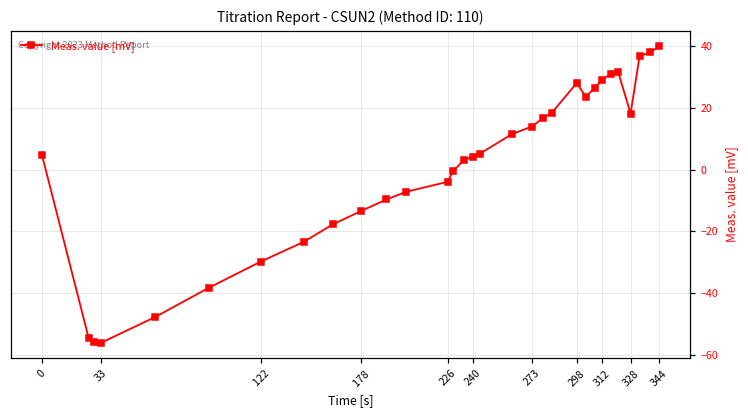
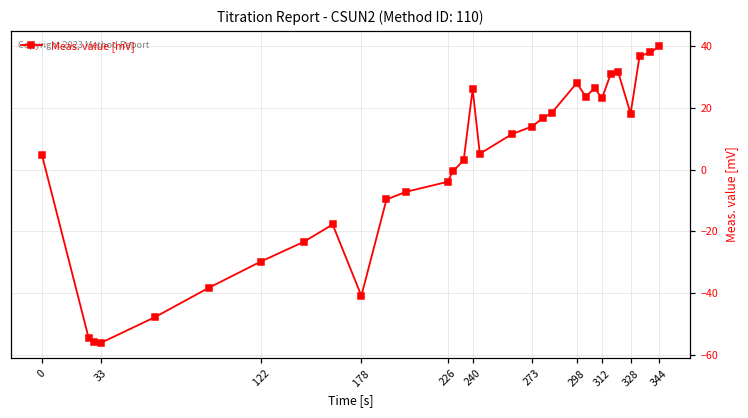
  {
    "0": 5,
    "33": -56,
    "122": -30,
-   "178": -13,
+   "178": -41,
    "226": -4,
-   "240": 4,
+   "240": 26,
    "273": 14,
    "298": 28,
-   "312": 29,
+   "312": 23,
    "328": 18,
    "344": 40
  }
